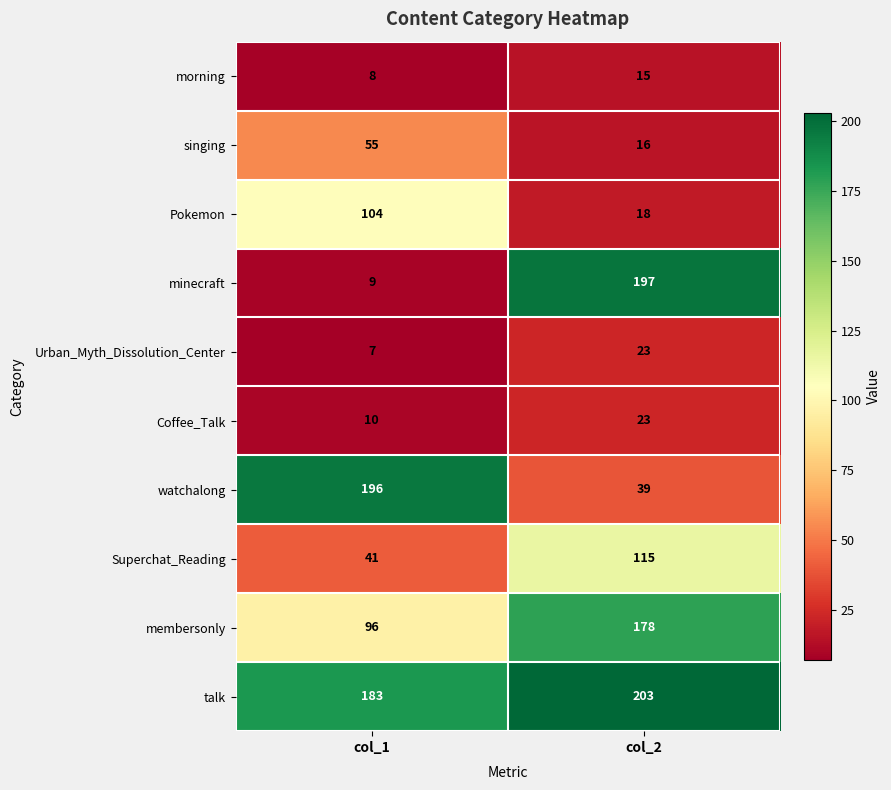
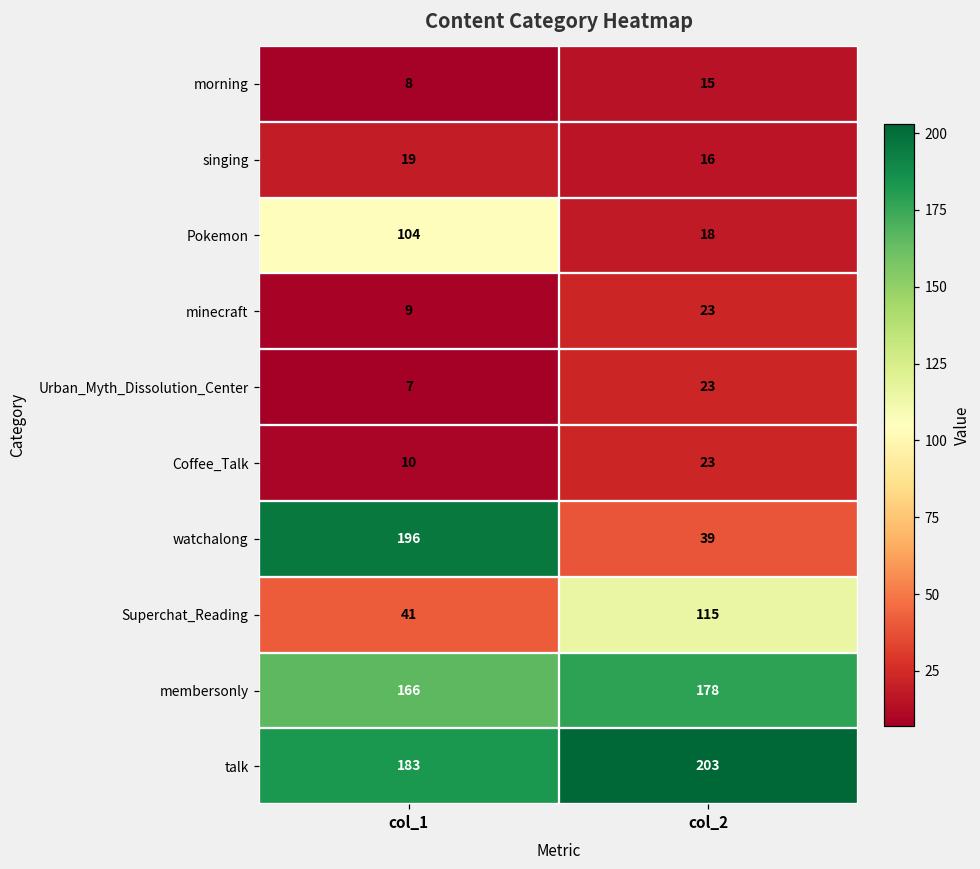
  {
    "morning": {
      "col_1": 8,
      "col_2": 15
    },
    "singing": {
-     "col_1": 55,
+     "col_1": 19,
      "col_2": 16
    },
    "Pokemon": {
      "col_1": 104,
      "col_2": 18
    },
    "minecraft": {
      "col_1": 9,
-     "col_2": 197
+     "col_2": 23
    },
    "Urban_Myth_Dissolution_Center": {
      "col_1": 7,
      "col_2": 23
    },
    "Coffee_Talk": {
      "col_1": 10,
      "col_2": 23
    },
    "watchalong": {
      "col_1": 196,
      "col_2": 39
    },
    "Superchat_Reading": {
      "col_1": 41,
      "col_2": 115
    },
    "membersonly": {
-     "col_1": 96,
+     "col_1": 166,
      "col_2": 178
    },
    "talk": {
      "col_1": 183,
      "col_2": 203
    }
  }
